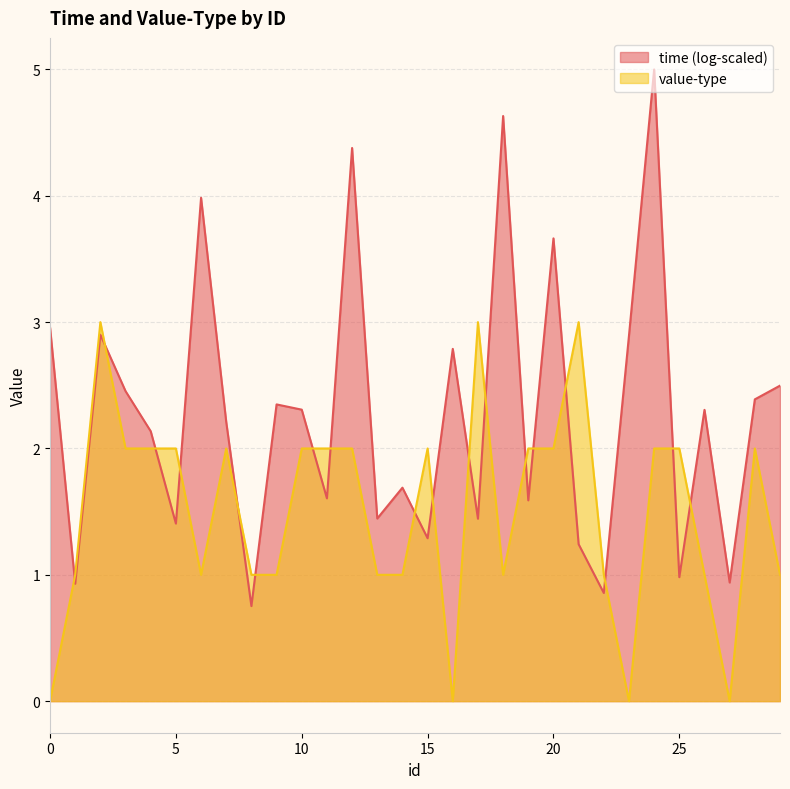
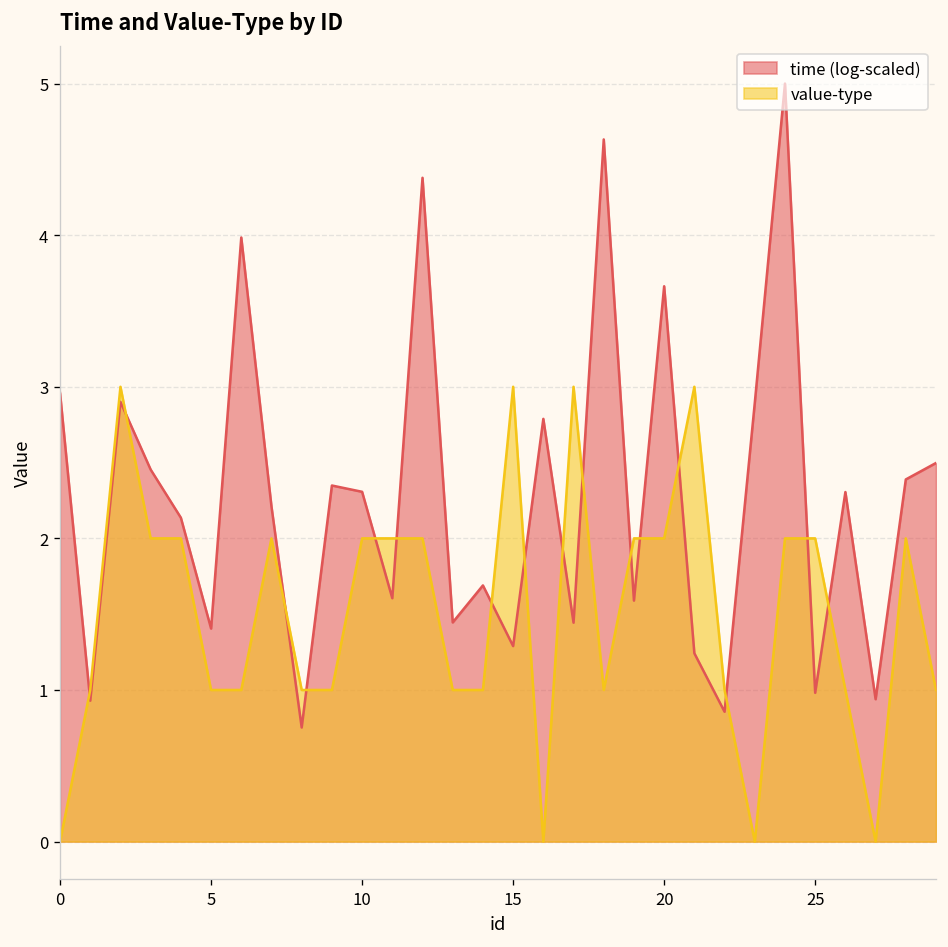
  {
    "time (log-scaled)": {
      "0": 2.96,
      "5": 1.41,
      "10": 2.31,
      "15": 1.29,
      "20": 3.66,
      "25": 1
    },
    "value-type": {
      "0": 0,
-     "5": 2,
+     "5": 1,
      "10": 2,
-     "15": 2,
+     "15": 3,
      "20": 2,
      "25": 2
    }
  }
